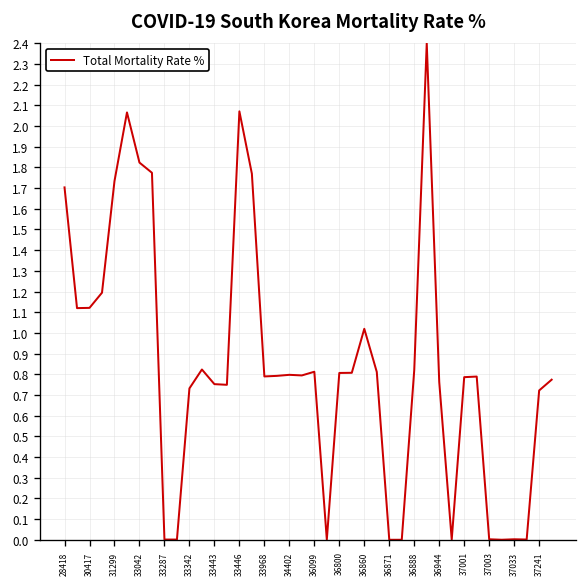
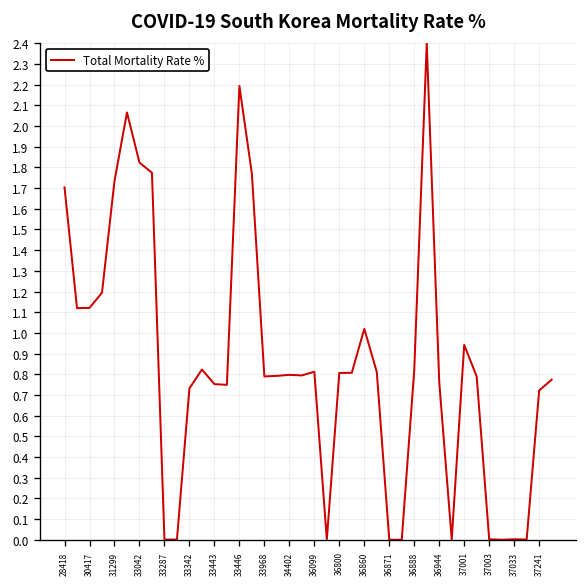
  {
    "28418": 1.70,
    "30417": 1.12,
    "31299": 1.73,
    "33042": 1.82,
    "33287": 0.00,
    "33342": 0.73,
    "33443": 0.75,
-   "33446": 2.07,
+   "33446": 2.19,
    "33968": 0.79,
    "34402": 0.80,
    "36099": 0.81,
    "36800": 0.81,
    "36860": 1.02,
    "36871": 0.00,
    "36888": 0.82,
    "36944": 0.76,
-   "37001": 0.79,
+   "37001": 0.94,
    "37003": 0.00,
    "37033": 0.00,
    "37241": 0.72
  }
